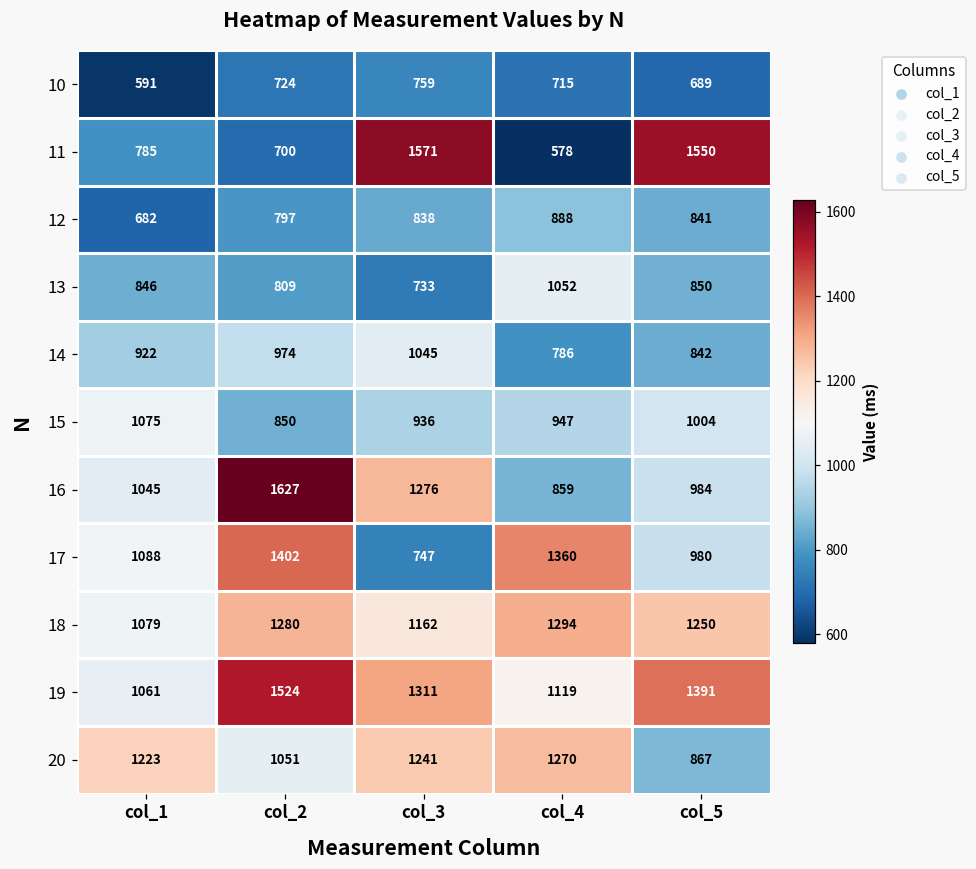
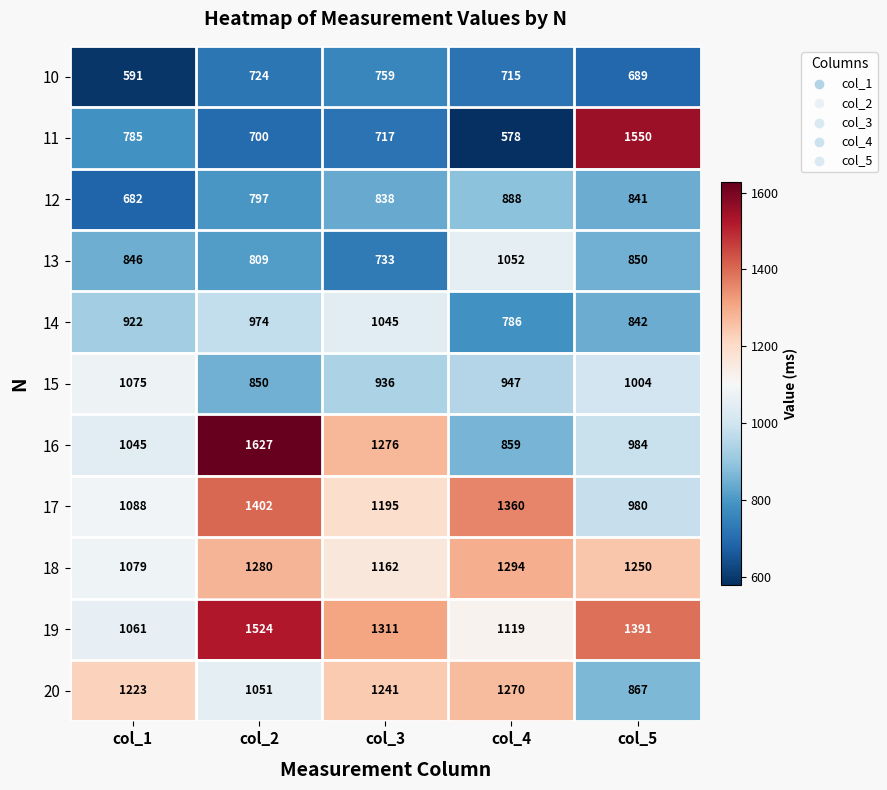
  {
    "10": {
      "col_1": 591,
      "col_2": 724,
      "col_3": 759,
      "col_4": 715,
      "col_5": 689
    },
    "11": {
      "col_1": 785,
      "col_2": 700,
-     "col_3": 1571,
+     "col_3": 717,
      "col_4": 578,
      "col_5": 1550
    },
    "12": {
      "col_1": 682,
      "col_2": 797,
      "col_3": 838,
      "col_4": 888,
      "col_5": 841
    },
    "13": {
      "col_1": 846,
      "col_2": 809,
      "col_3": 733,
      "col_4": 1052,
      "col_5": 850
    },
    "14": {
      "col_1": 922,
      "col_2": 974,
      "col_3": 1045,
      "col_4": 786,
      "col_5": 842
    },
    "15": {
      "col_1": 1075,
      "col_2": 850,
      "col_3": 936,
      "col_4": 947,
      "col_5": 1004
    },
    "16": {
      "col_1": 1045,
      "col_2": 1627,
      "col_3": 1276,
      "col_4": 859,
      "col_5": 984
    },
    "17": {
      "col_1": 1088,
      "col_2": 1402,
-     "col_3": 747,
+     "col_3": 1195,
      "col_4": 1360,
      "col_5": 980
    },
    "18": {
      "col_1": 1079,
      "col_2": 1280,
      "col_3": 1162,
      "col_4": 1294,
      "col_5": 1250
    },
    "19": {
      "col_1": 1061,
      "col_2": 1524,
      "col_3": 1311,
      "col_4": 1119,
      "col_5": 1391
    },
    "20": {
      "col_1": 1223,
      "col_2": 1051,
      "col_3": 1241,
      "col_4": 1270,
      "col_5": 867
    }
  }
